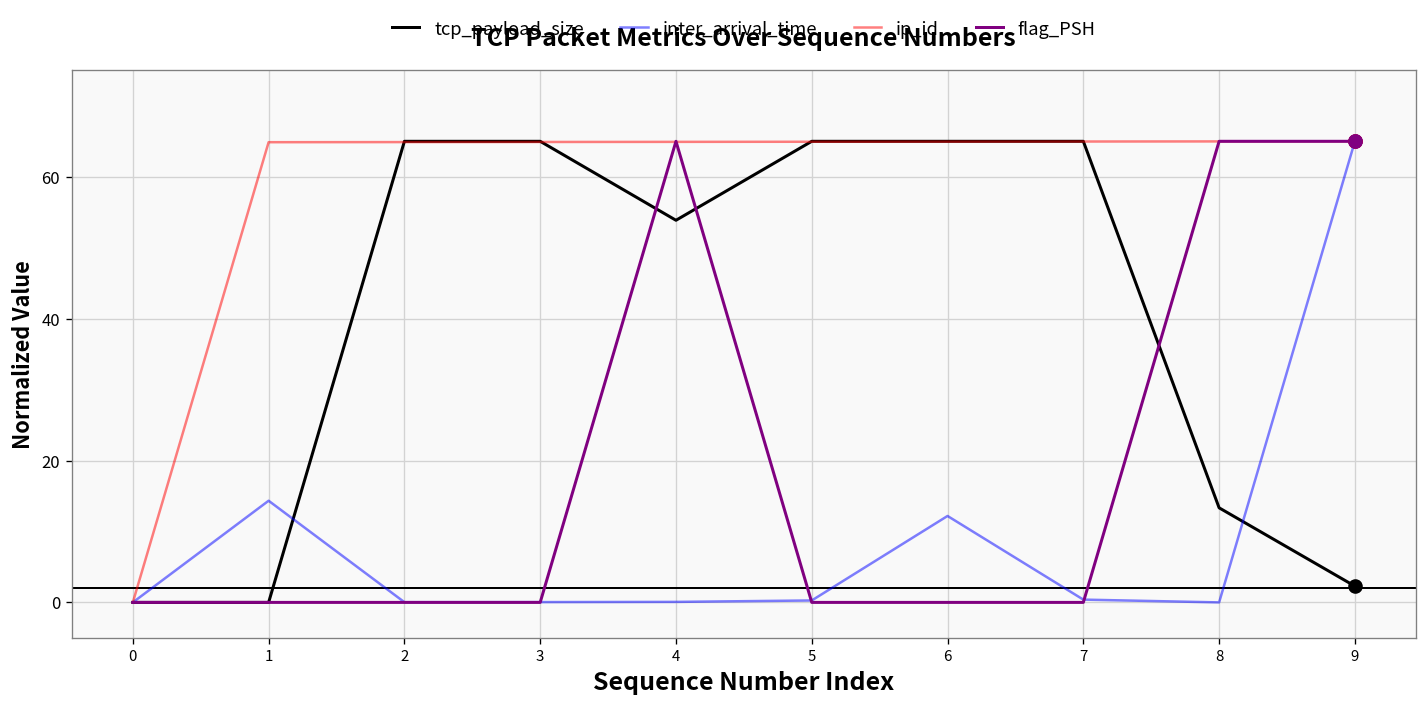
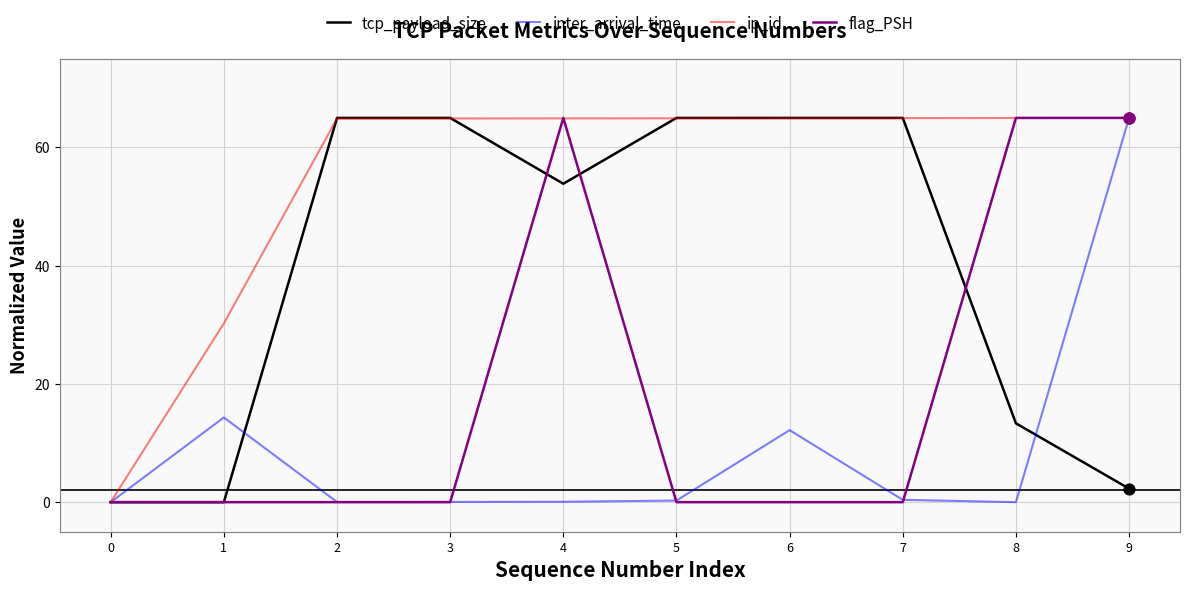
  {
    "ip_id": {
-     "1": 65
+     "1": 30
    },
    "flag_PSH": {
      "6": 0
    }
  }
